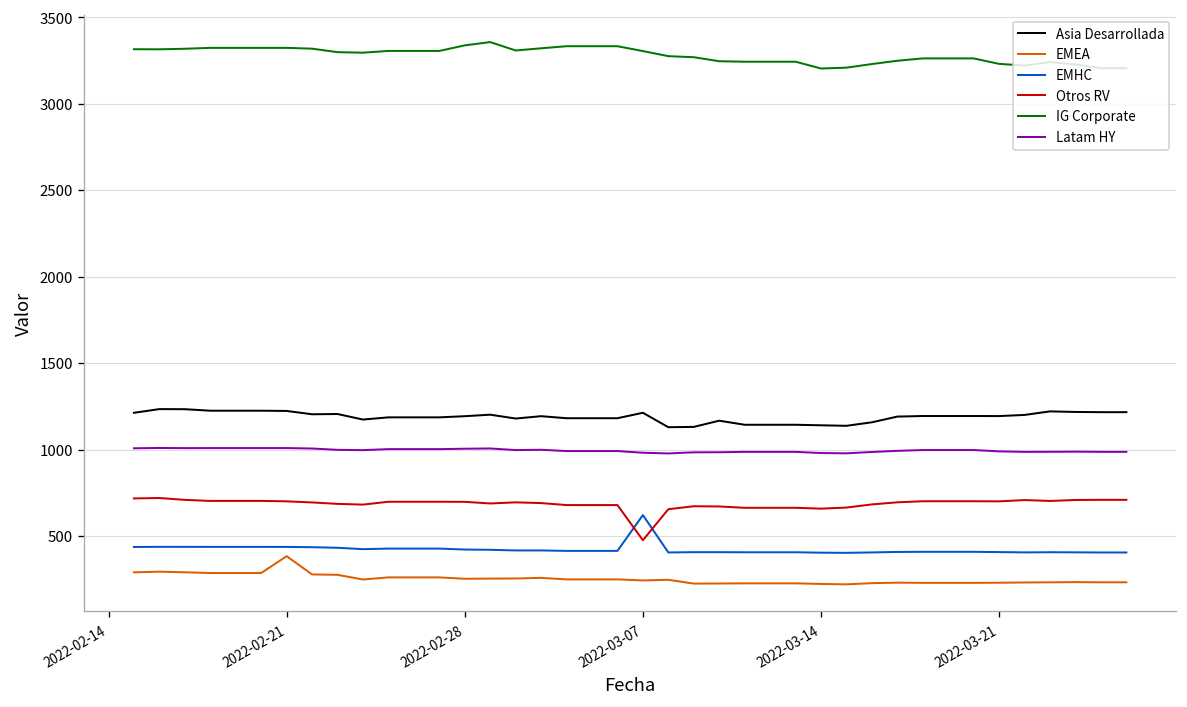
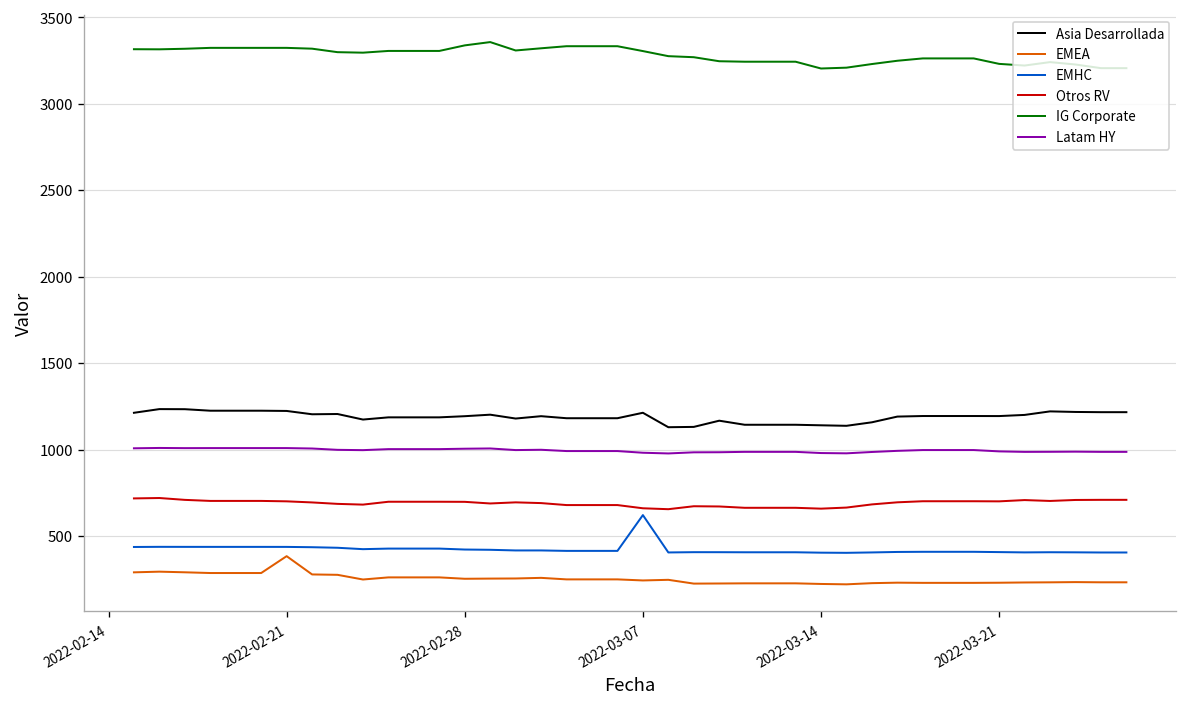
  {
    "Asia Desarrollada": {
      "2022-02-21": 1220,
      "2022-02-28": 1190,
      "2022-03-07": 1210,
      "2022-03-14": 1140,
      "2022-03-21": 1190
    },
    "EMEA": {
      "2022-02-21": 380,
      "2022-02-28": 250,
      "2022-03-07": 240,
      "2022-03-14": 220,
      "2022-03-21": 230
    },
    "EMHC": {
      "2022-02-21": 440,
      "2022-02-28": 420,
      "2022-03-07": 620,
      "2022-03-14": 400,
      "2022-03-21": 410
    },
    "Otros RV": {
      "2022-02-21": 700,
      "2022-02-28": 700,
-     "2022-03-07": 480,
+     "2022-03-07": 660,
      "2022-03-14": 660,
      "2022-03-21": 700
    },
    "IG Corporate": {
      "2022-02-21": 3320,
      "2022-02-28": 3340,
      "2022-03-07": 3300,
      "2022-03-14": 3200,
      "2022-03-21": 3230
    },
    "Latam HY": {
      "2022-02-21": 1010,
      "2022-02-28": 1010,
      "2022-03-07": 980,
      "2022-03-14": 980,
      "2022-03-21": 990
    }
  }
